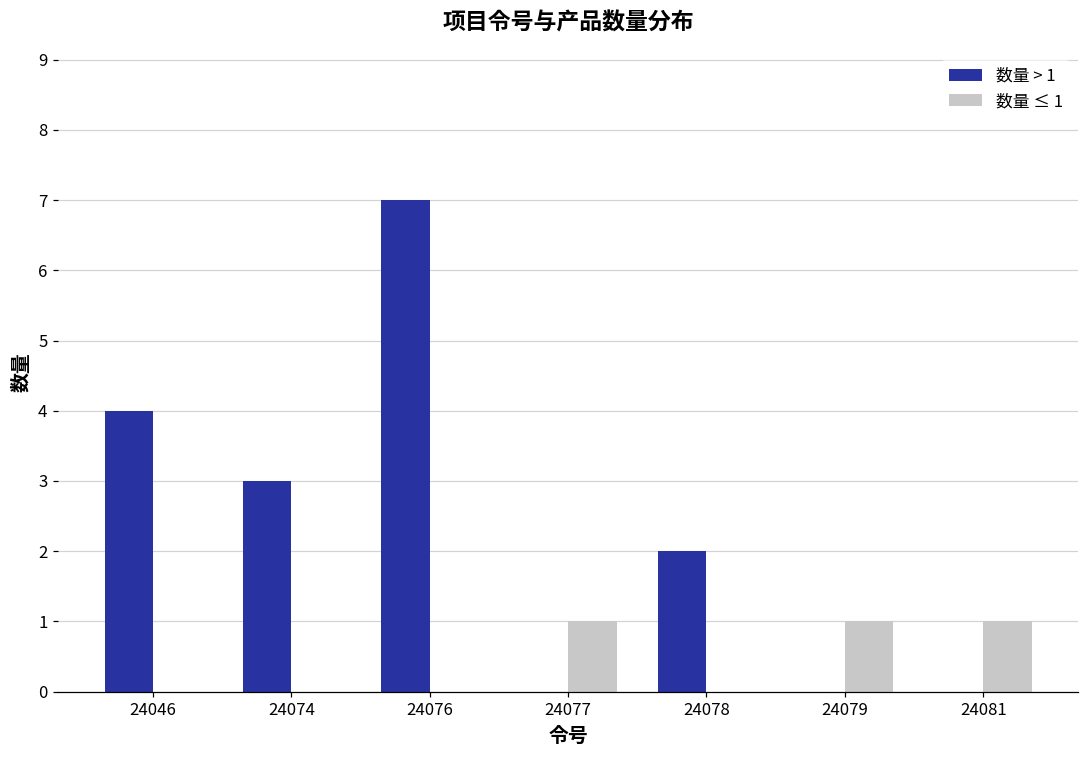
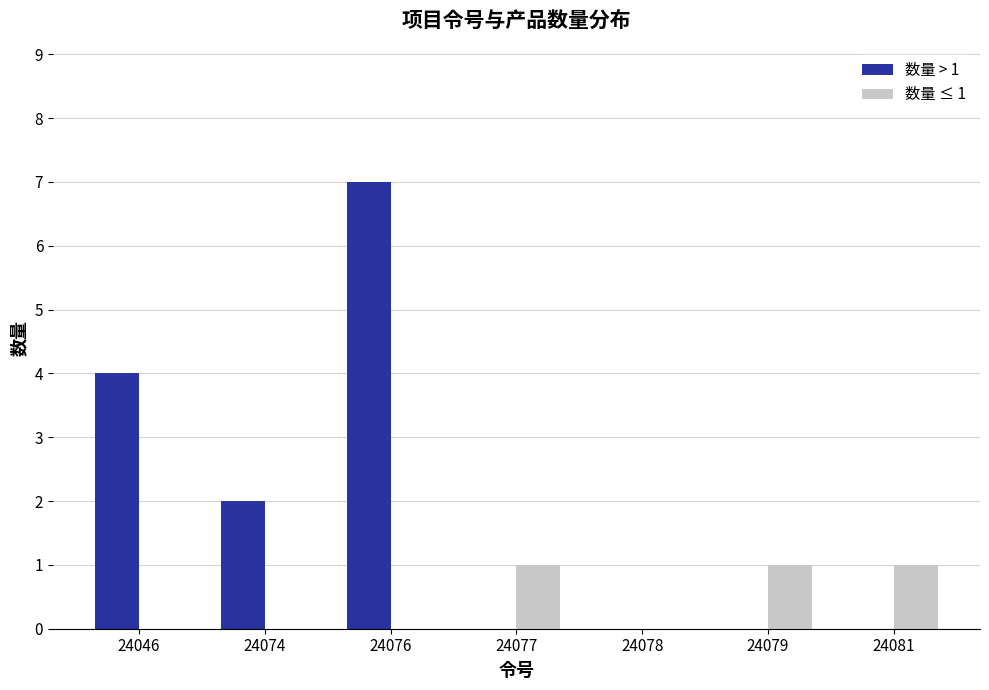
  {
    "数量 > 1": {
      "24046": 4,
-     "24074": 3,
+     "24074": 2,
      "24076": 7,
      "24077": 0,
-     "24078": 2,
+     "24078": 0,
      "24079": 0,
      "24081": 0
    },
    "数量 ≤ 1": {
      "24046": 0,
      "24074": 0,
      "24076": 0,
      "24077": 1,
      "24078": 0,
      "24079": 1,
      "24081": 1
    }
  }
